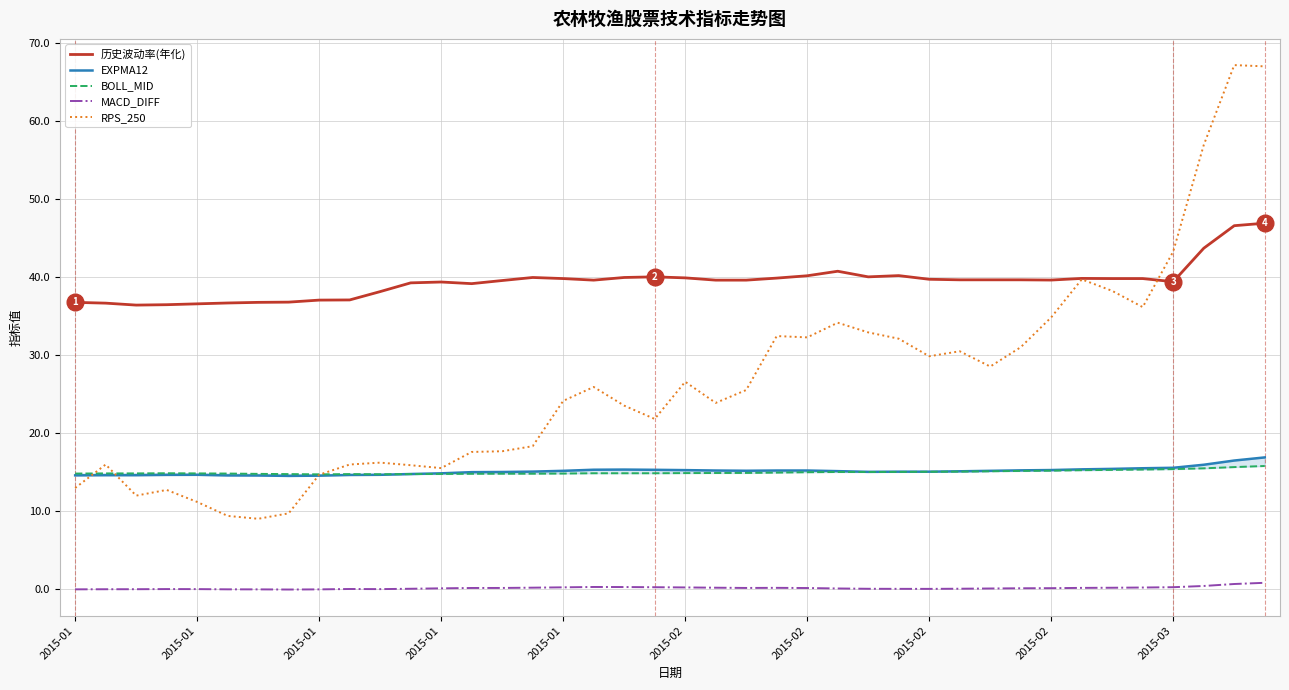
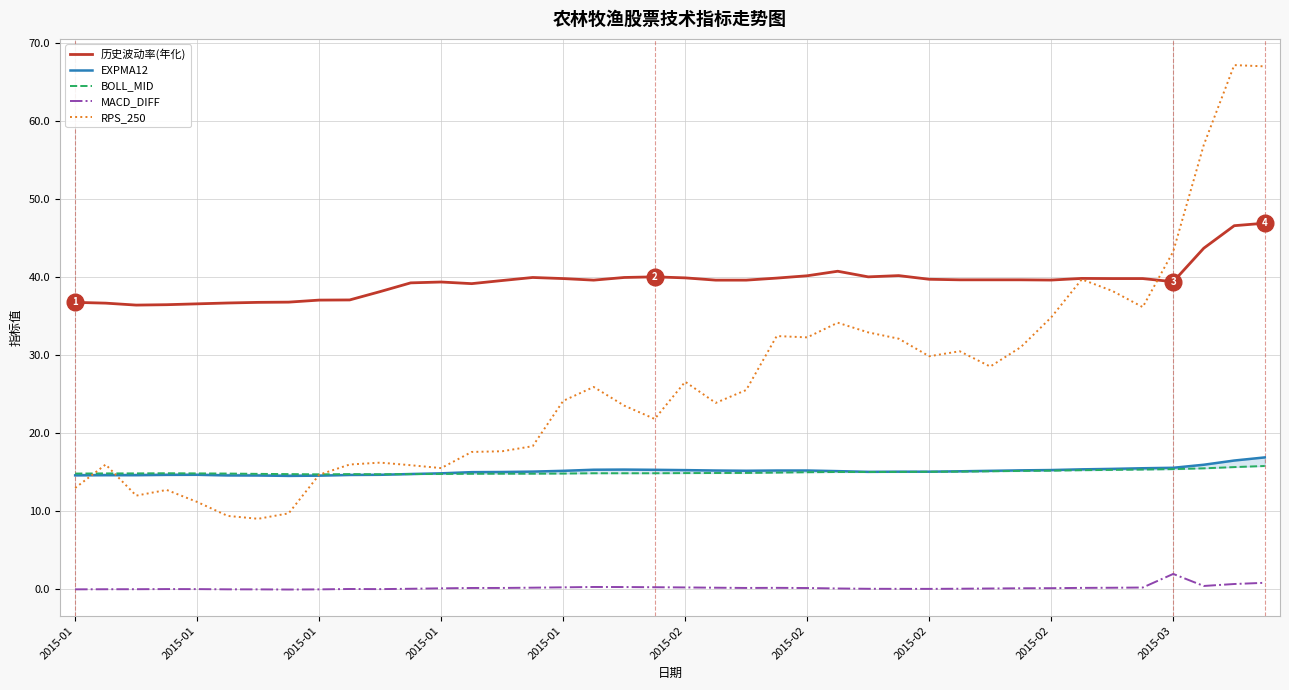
  {
    "MACD_DIFF": {
-     "2015-03": 0
+     "2015-03": 2
    },
    "RPS_250": {
      "2015-03": 43
    }
  }
